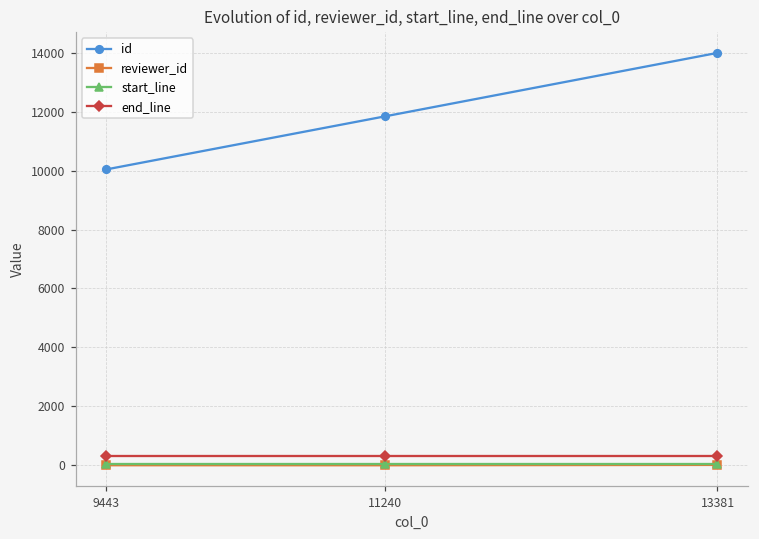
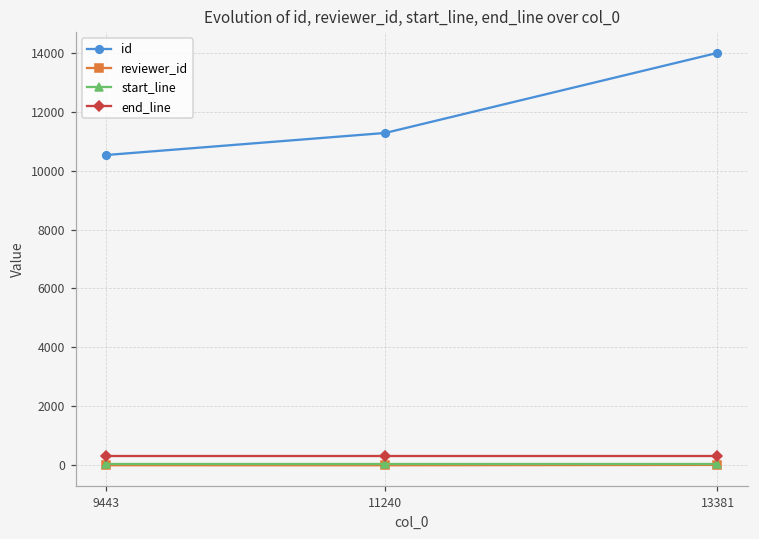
  {
    "id": {
-     "9443": 10000,
-     "11240": 11800,
+     "9443": 10500,
+     "11240": 11300,
      "13381": 14000
    },
    "end_line": {
      "9443": 300,
      "11240": 300,
      "13381": 300
    }
  }
